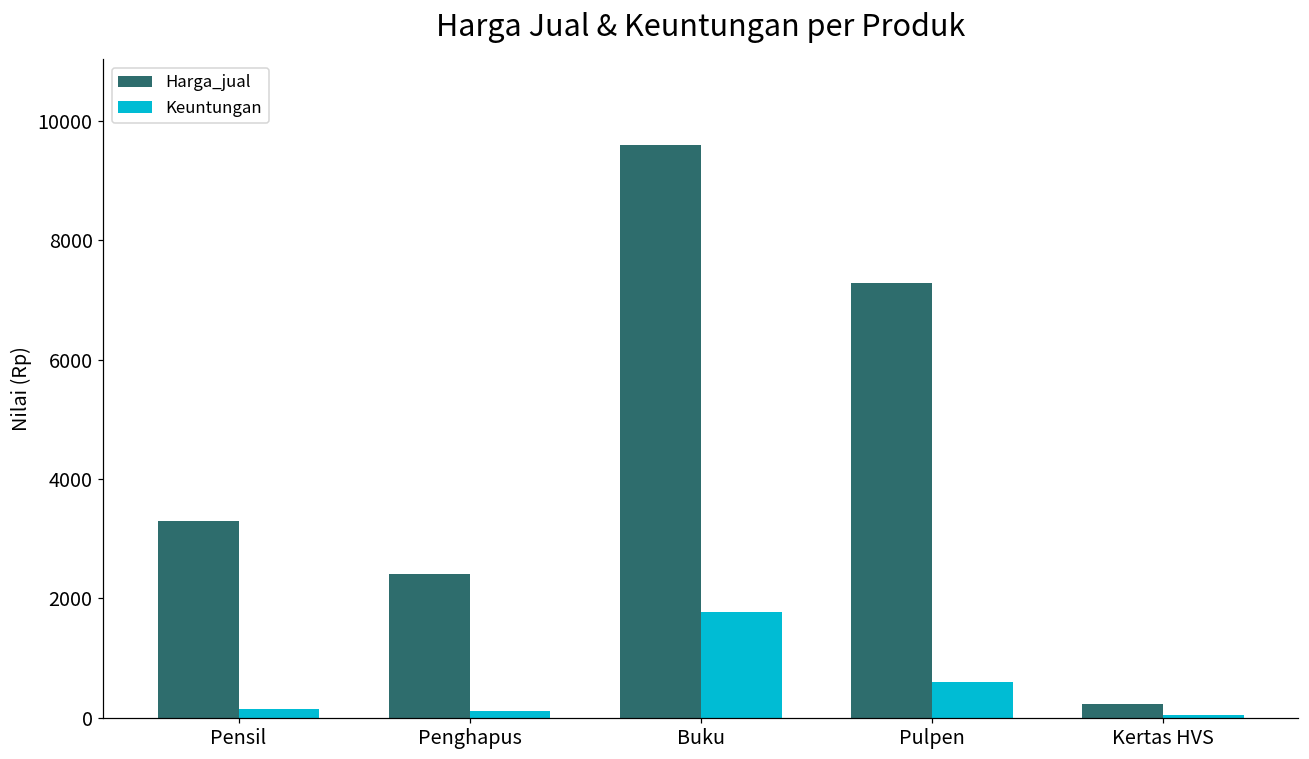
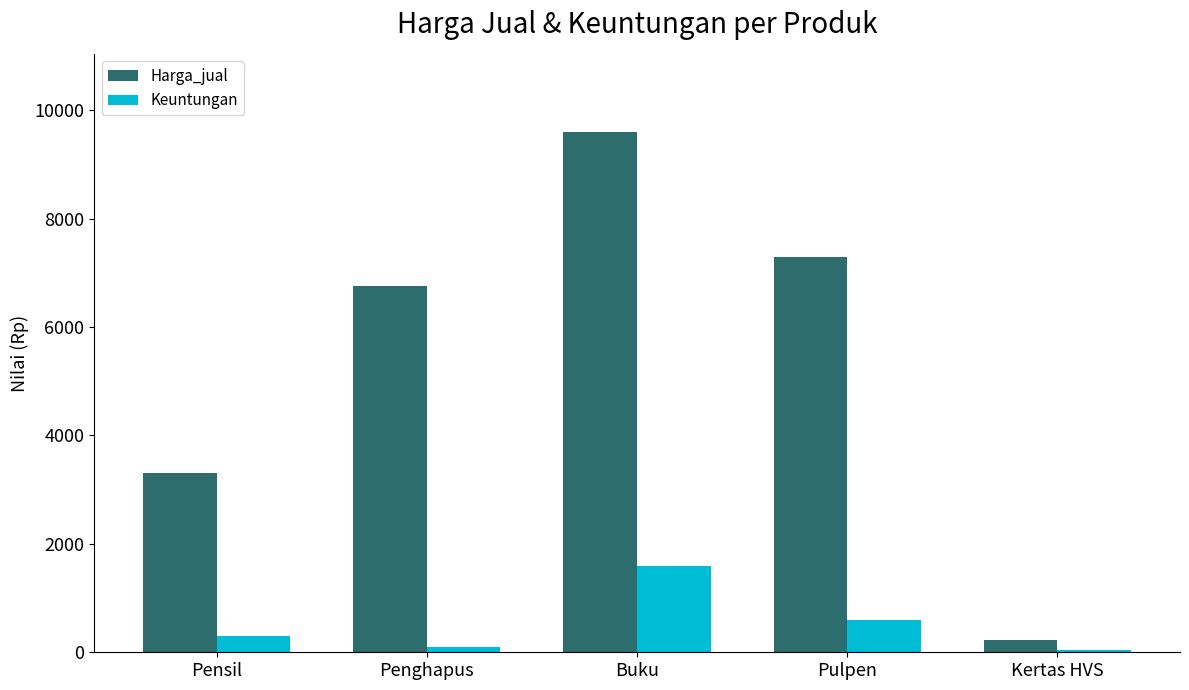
  {
    "Harga_jual": {
      "Pensil": 3300,
-     "Penghapus": 2400,
+     "Penghapus": 6800,
      "Buku": 9600,
      "Pulpen": 7300,
      "Kertas HVS": 200
    },
    "Keuntungan": {
-     "Pensil": 100,
+     "Pensil": 300,
      "Penghapus": 100,
-     "Buku": 1800,
+     "Buku": 1600,
      "Pulpen": 600,
      "Kertas HVS": 100
    }
  }
